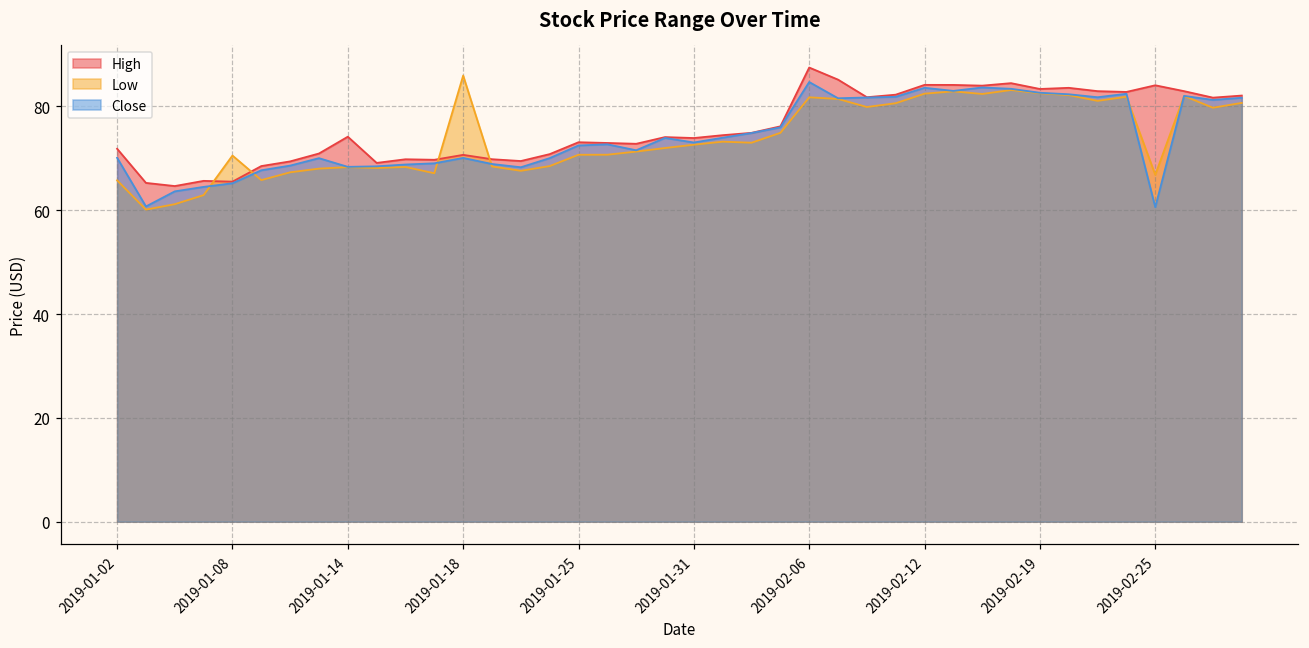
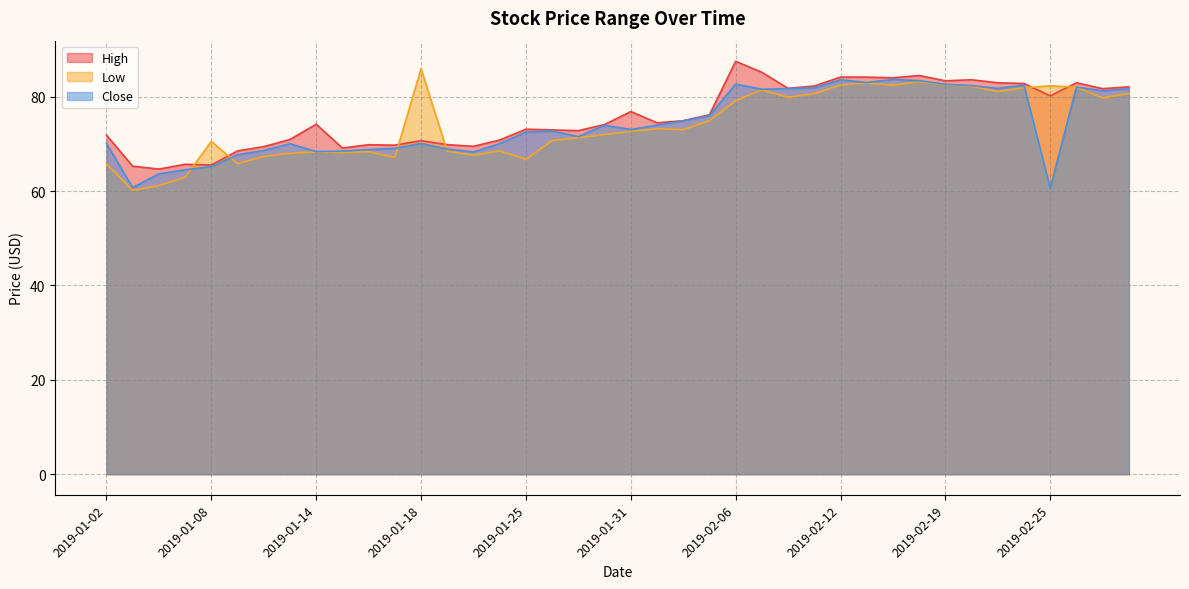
  {
    "High": {
      "2019-01-02": 72,
      "2019-01-14": 74,
      "2019-01-18": 71,
      "2019-01-25": 73,
-     "2019-01-31": 74,
+     "2019-01-31": 77,
      "2019-02-06": 87,
      "2019-02-12": 84,
      "2019-02-19": 83,
-     "2019-02-25": 84
+     "2019-02-25": 80
    },
    "Low": {
      "2019-01-02": 66,
      "2019-01-08": 71,
      "2019-01-18": 86,
-     "2019-01-25": 71,
-     "2019-02-06": 82,
+     "2019-01-25": 67,
+     "2019-02-06": 79,
      "2019-02-12": 82,
-     "2019-02-25": 67
+     "2019-02-25": 82
    },
    "Close": {
      "2019-01-02": 70,
      "2019-01-18": 70,
      "2019-01-25": 72,
-     "2019-02-06": 85,
+     "2019-02-06": 83,
      "2019-02-12": 84,
      "2019-02-25": 61
    }
  }
